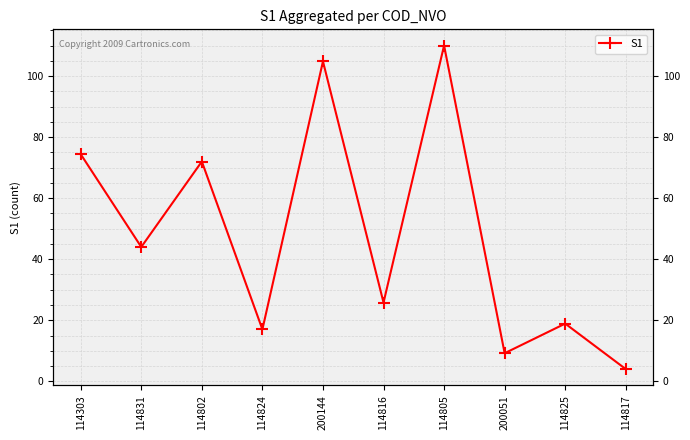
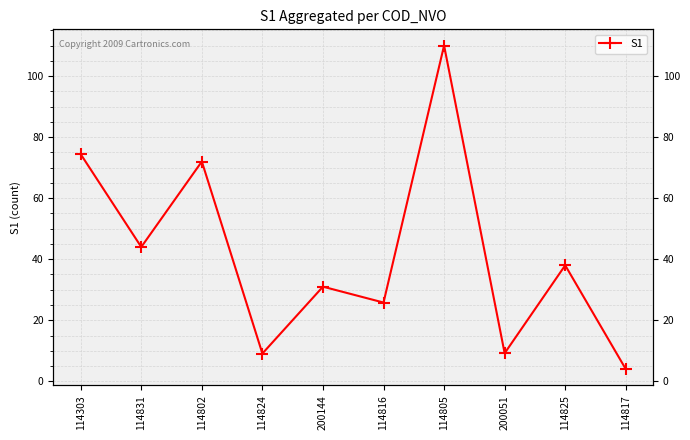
  {
    "114303": 74,
    "114831": 44,
    "114802": 72,
-   "114824": 17,
-   "200144": 105,
+   "114824": 9,
+   "200144": 31,
    "114816": 26,
    "114805": 110,
    "200051": 9,
-   "114825": 19,
+   "114825": 38,
    "114817": 4
  }
